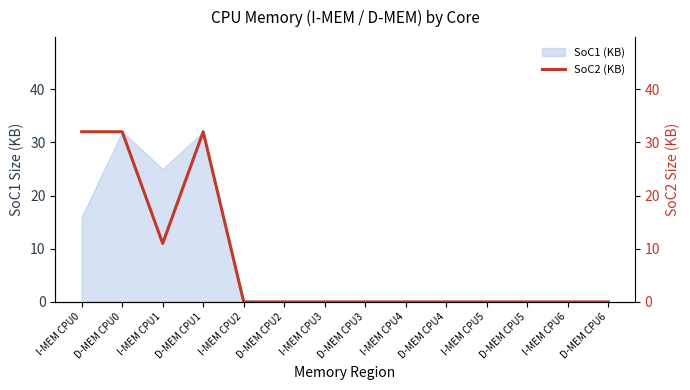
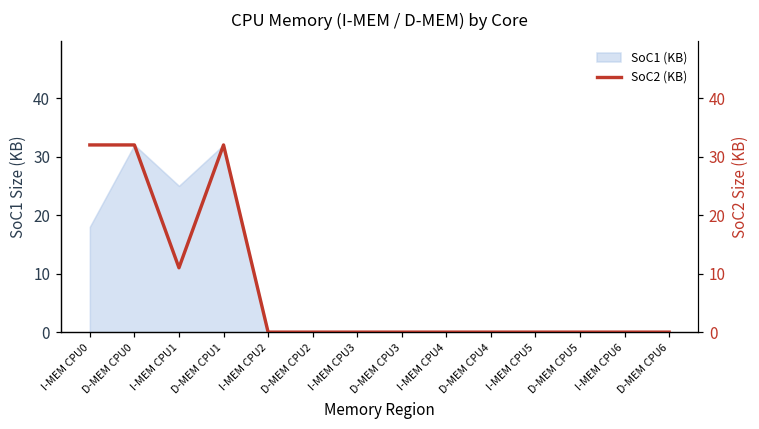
  {
    "SoC1 (KB)": {
-     "I-MEM CPU0": 16,
+     "I-MEM CPU0": 18,
      "D-MEM CPU0": 32,
      "I-MEM CPU1": 25,
      "D-MEM CPU1": 32,
      "I-MEM CPU2": 0,
      "D-MEM CPU2": 0,
      "I-MEM CPU3": 0,
      "D-MEM CPU3": 0,
      "I-MEM CPU4": 0,
      "D-MEM CPU4": 0,
      "I-MEM CPU5": 0,
      "D-MEM CPU5": 0,
      "I-MEM CPU6": 0,
      "D-MEM CPU6": 0
    },
    "SoC2 (KB)": {
      "I-MEM CPU0": 32,
      "D-MEM CPU0": 32,
      "I-MEM CPU1": 11,
      "D-MEM CPU1": 32,
      "I-MEM CPU2": 0,
      "D-MEM CPU2": 0,
      "I-MEM CPU3": 0,
      "D-MEM CPU3": 0,
      "I-MEM CPU4": 0,
      "D-MEM CPU4": 0,
      "I-MEM CPU5": 0,
      "D-MEM CPU5": 0,
      "I-MEM CPU6": 0,
      "D-MEM CPU6": 0
    }
  }
